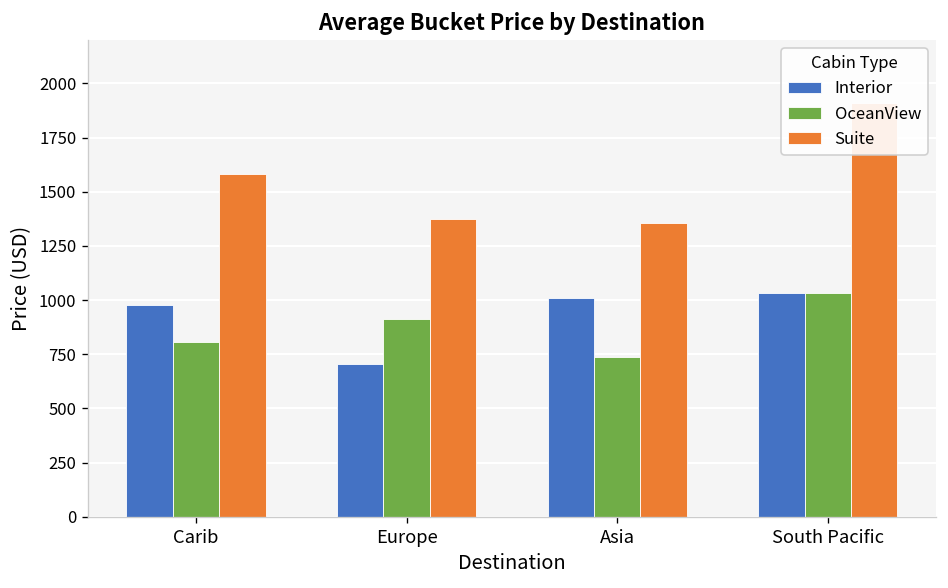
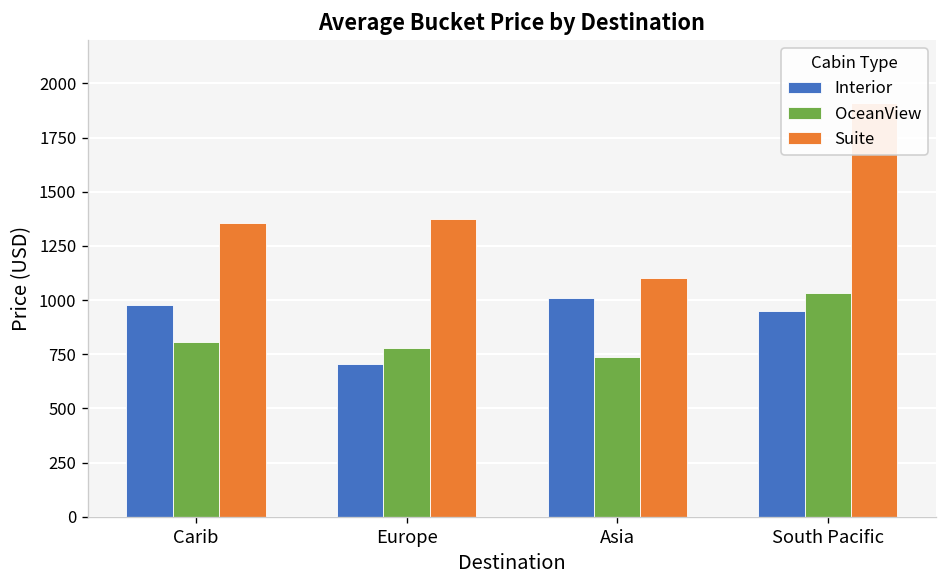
  {
    "Interior": {
      "Carib": 980,
      "Europe": 700,
      "Asia": 1010,
-     "South Pacific": 1030
+     "South Pacific": 950
    },
    "OceanView": {
      "Carib": 810,
-     "Europe": 920,
+     "Europe": 780,
      "Asia": 740,
      "South Pacific": 1030
    },
    "Suite": {
-     "Carib": 1580,
+     "Carib": 1350,
      "Europe": 1370,
-     "Asia": 1360
+     "Asia": 1100
    }
  }
